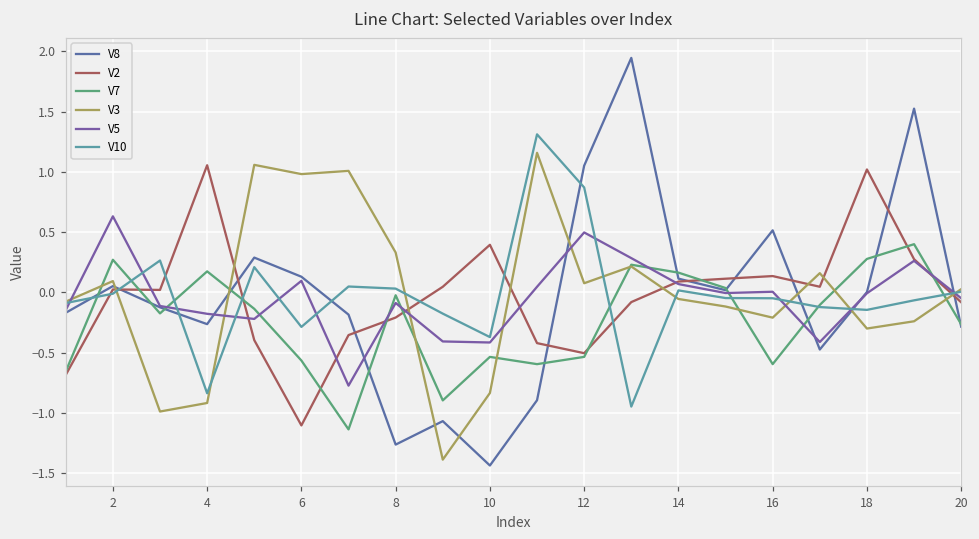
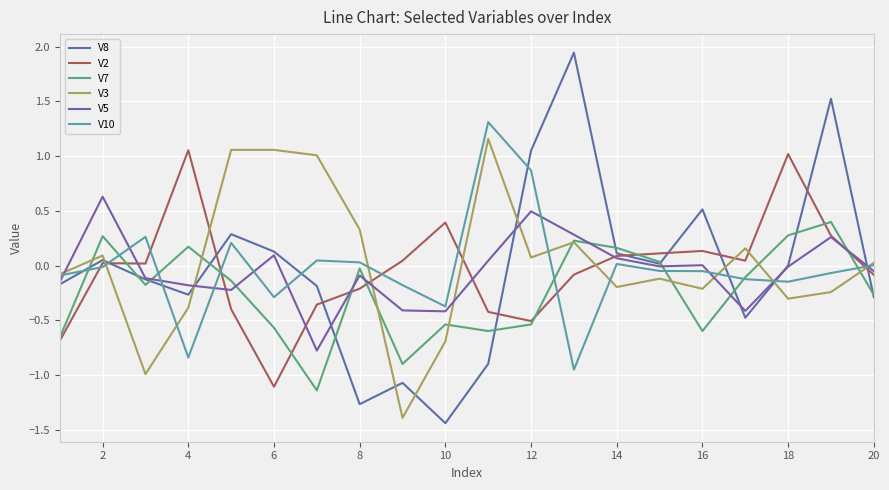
  {
    "V2": {
      "2": 0.02,
      "4": 1.05,
      "6": -1.10,
      "8": -0.21,
      "10": 0.39,
      "12": -0.51,
      "16": 0.13,
      "18": 1.02,
      "20": -0.08
    },
    "V3": {
      "2": 0.09,
-     "4": -0.92,
-     "6": 0.98,
+     "4": -0.38,
+     "6": 1.06,
      "8": 0.33,
-     "10": -0.84,
+     "10": -0.69,
      "12": 0.08,
-     "14": -0.06,
+     "14": -0.19,
      "16": -0.21,
      "18": -0.30
    }
  }
